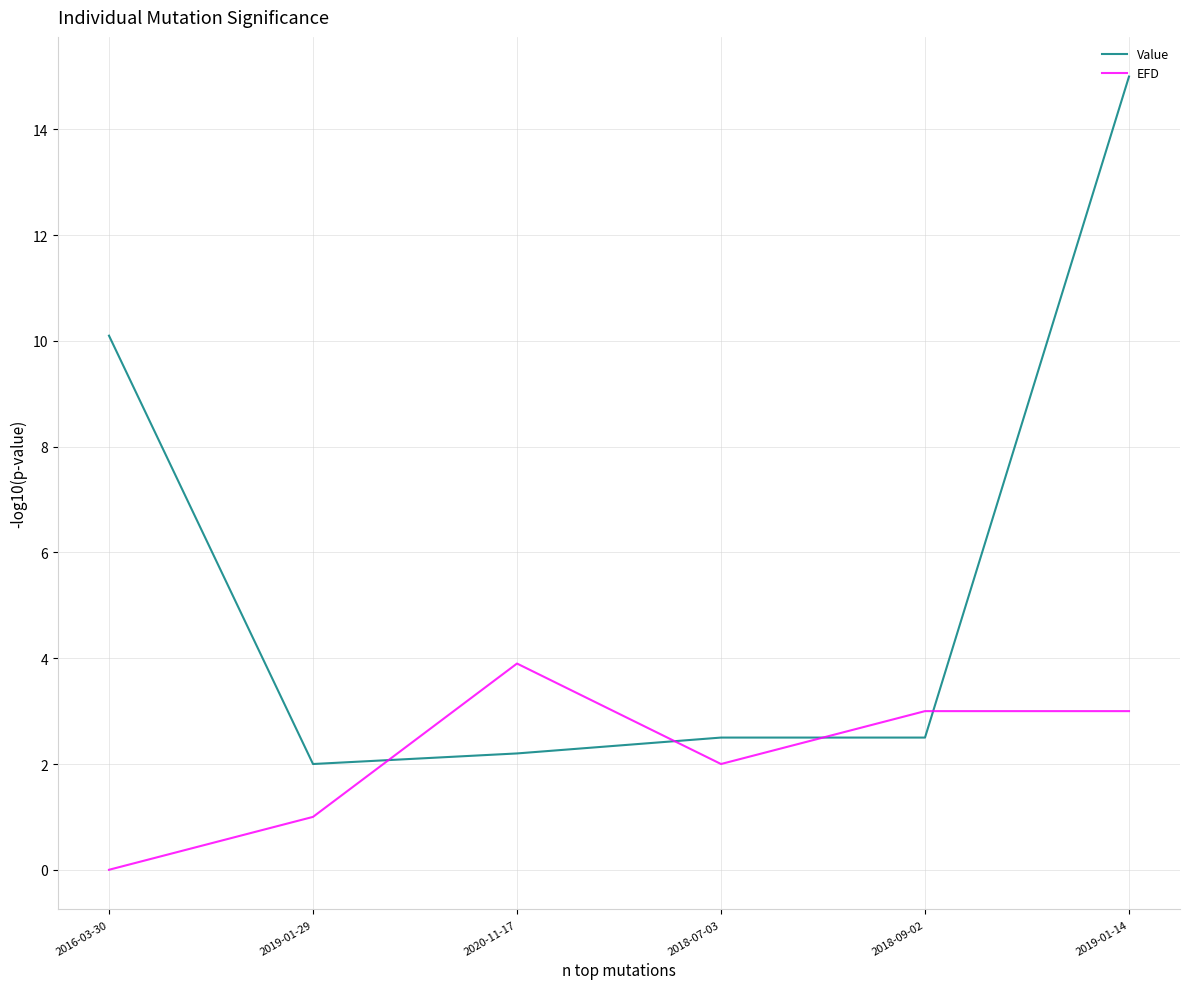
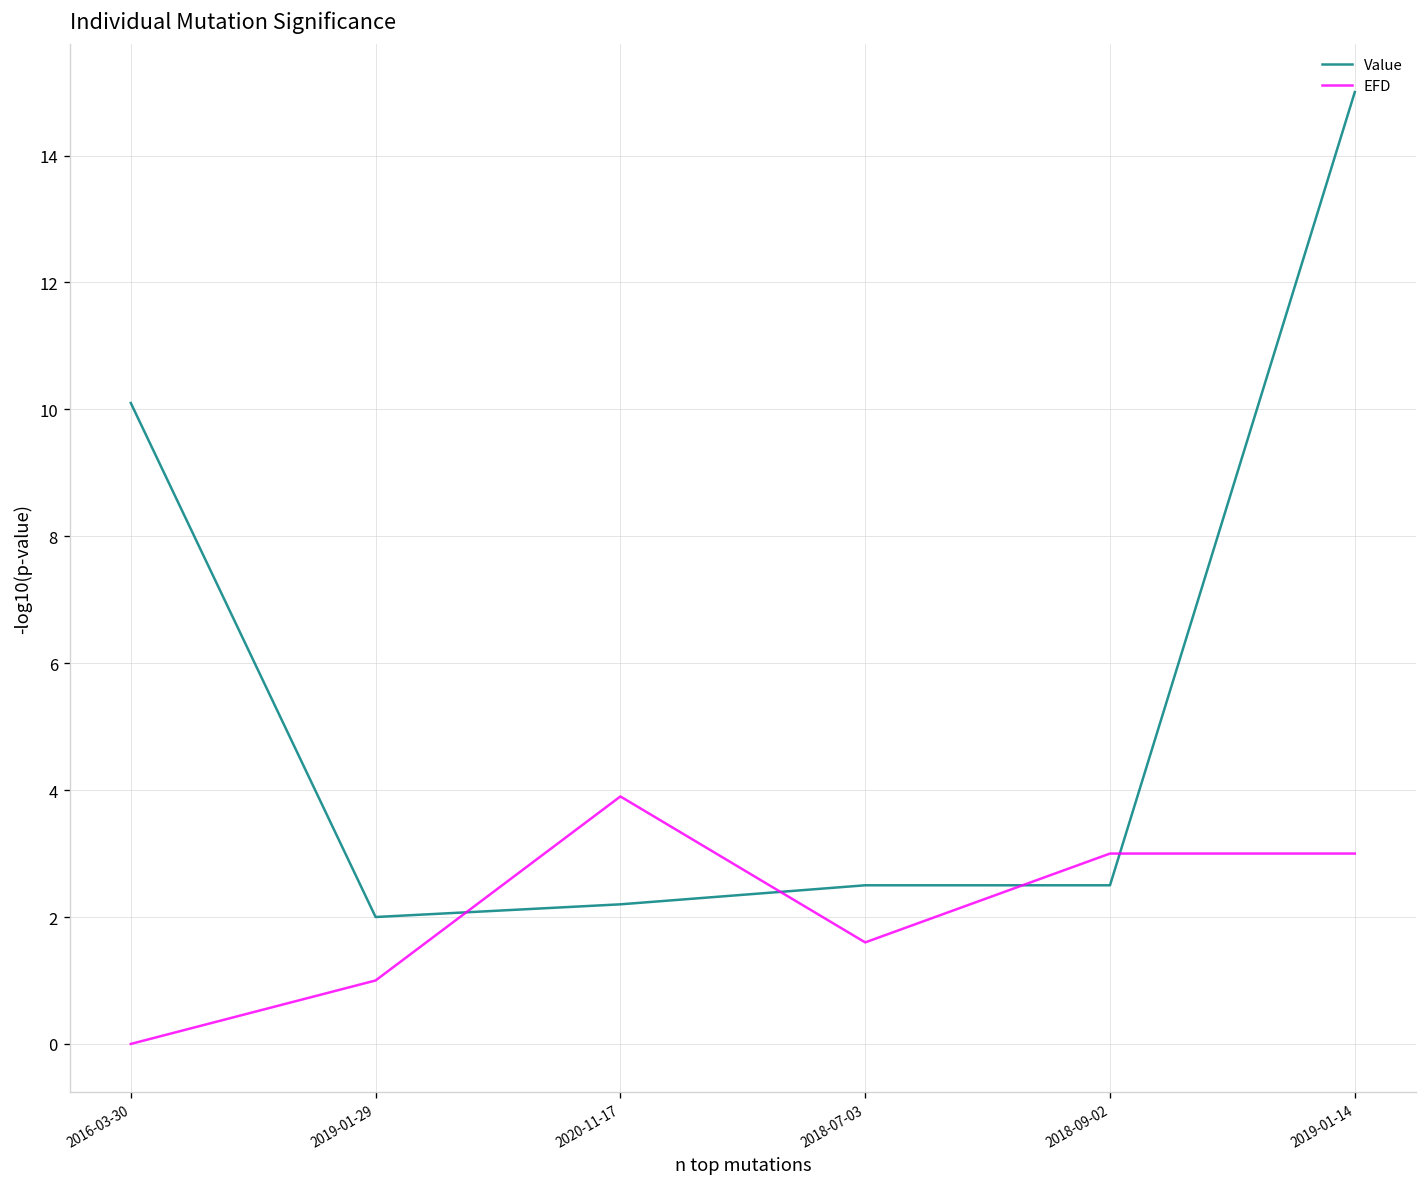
  {
    "Value": {
      "2016-03-30": 10.1,
      "2019-01-29": 2.0,
      "2020-11-17": 2.2,
      "2018-07-03": 2.5,
      "2018-09-02": 2.5,
      "2019-01-14": 15.0
    },
    "EFD": {
      "2016-03-30": 0.0,
      "2019-01-29": 1.0,
      "2020-11-17": 3.9,
-     "2018-07-03": 2.0,
+     "2018-07-03": 1.6,
      "2018-09-02": 3.0,
      "2019-01-14": 3.0
    }
  }
